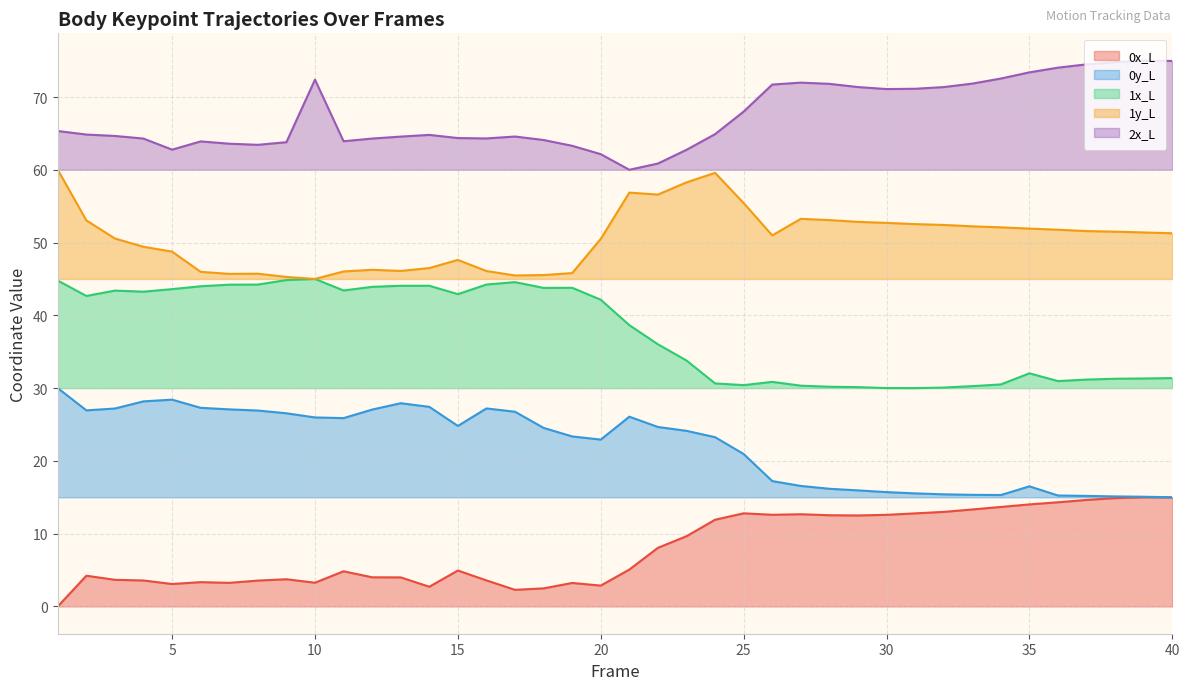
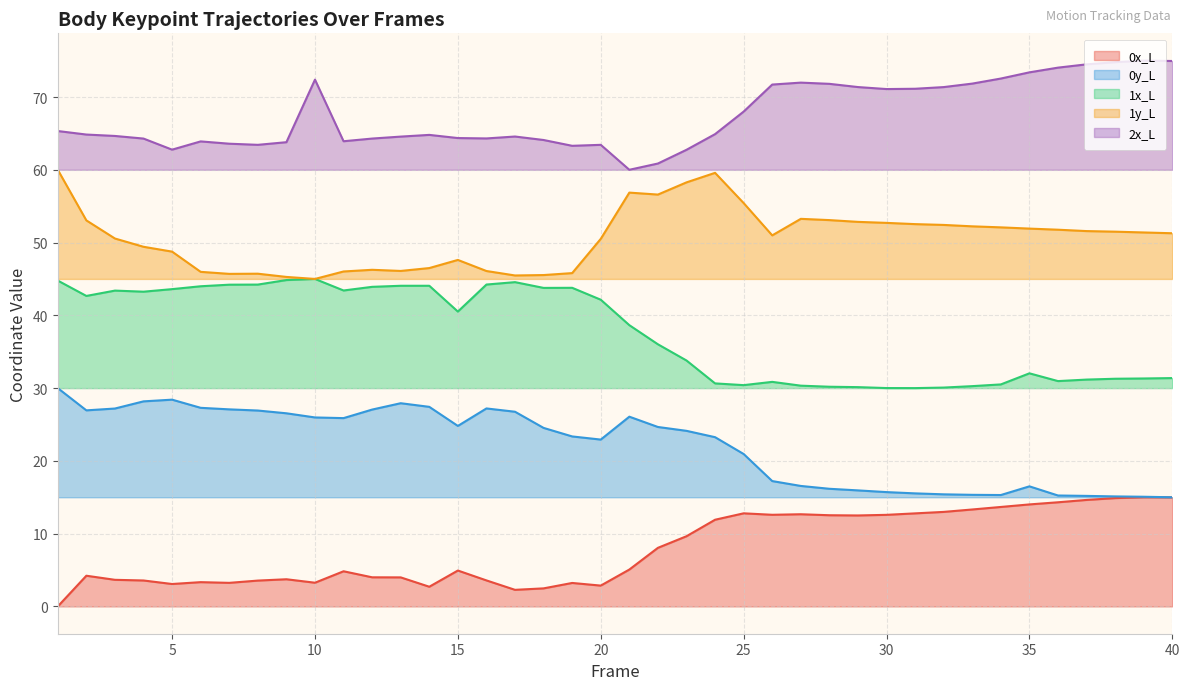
  {
    "0y_L": {
      "5": 28,
      "10": 26,
      "15": 25,
      "20": 23,
      "25": 21,
      "30": 16,
      "35": 17
    },
    "1x_L": {
      "5": 44,
-     "15": 43,
+     "15": 41,
      "20": 42,
      "25": 30,
      "30": 30,
      "35": 32,
      "40": 31
    },
    "2x_L": {
      "5": 63,
      "10": 72,
      "15": 64,
-     "20": 62,
+     "20": 63,
      "25": 68,
      "30": 71,
      "35": 73,
      "40": 75
    }
  }
